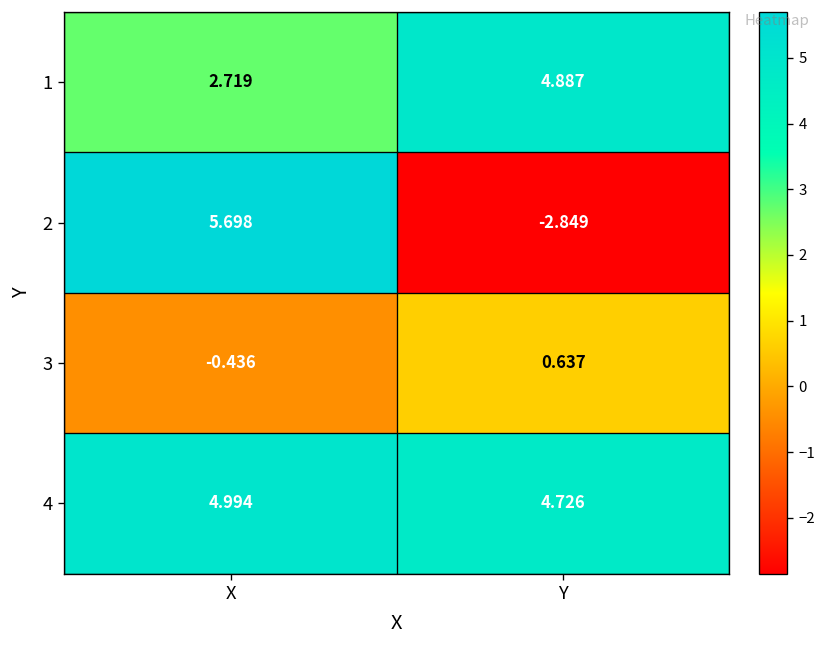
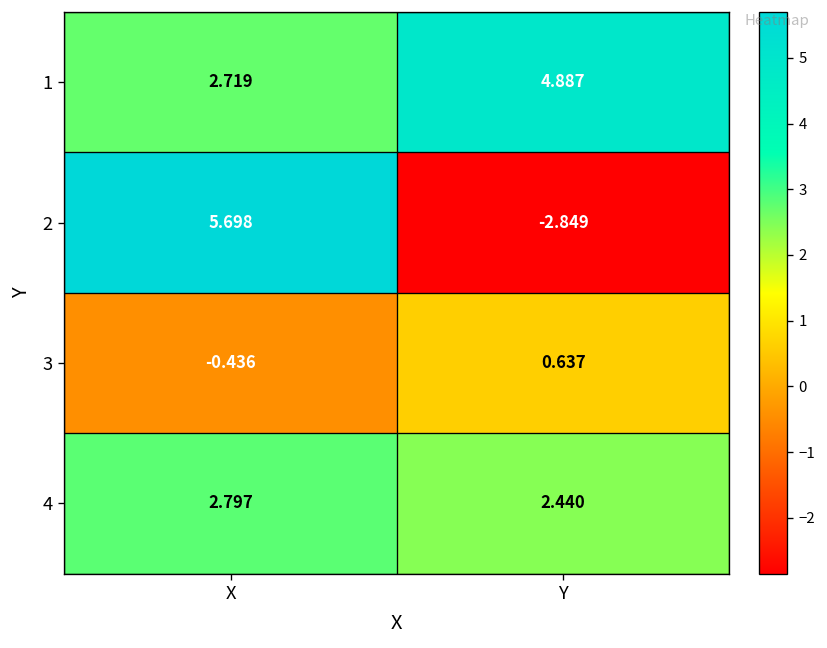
  {
    "1": {
      "X": 2.719,
      "Y": 4.887
    },
    "2": {
      "X": 5.698,
      "Y": -2.849
    },
    "3": {
      "X": -0.436,
      "Y": 0.637
    },
    "4": {
-     "X": 4.994,
-     "Y": 4.726
+     "X": 2.797,
+     "Y": 2.440
    }
  }
